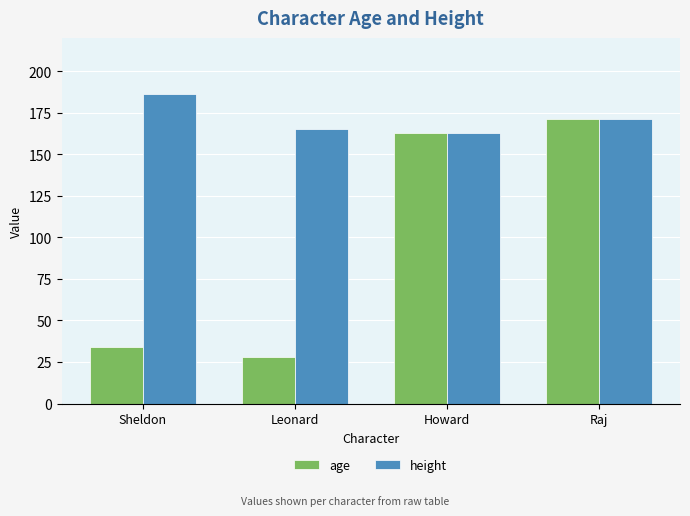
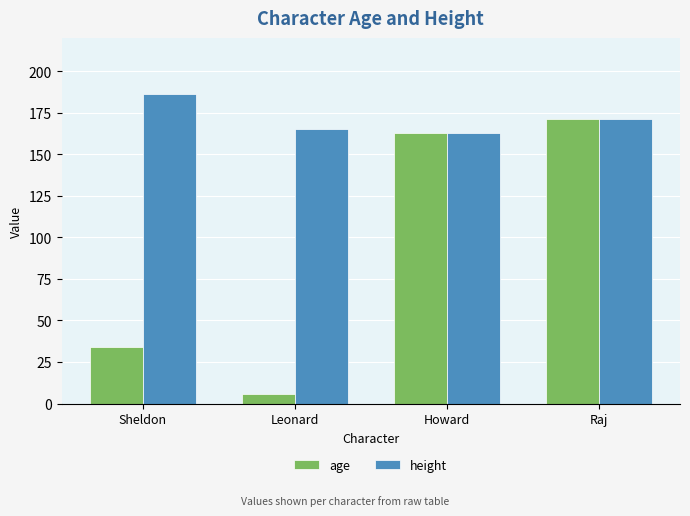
  {
    "age": {
      "Sheldon": 34,
-     "Leonard": 28,
+     "Leonard": 6,
      "Howard": 163,
      "Raj": 171
    },
    "height": {
      "Sheldon": 186,
      "Leonard": 165,
      "Howard": 163,
      "Raj": 171
    }
  }
